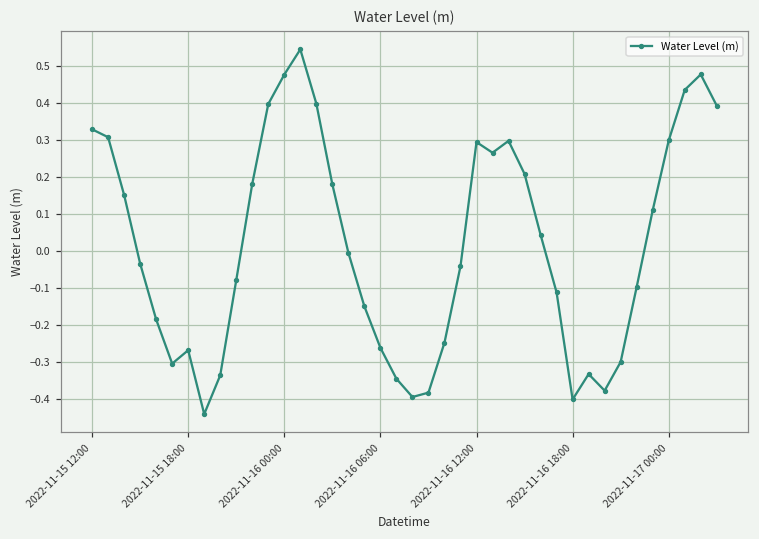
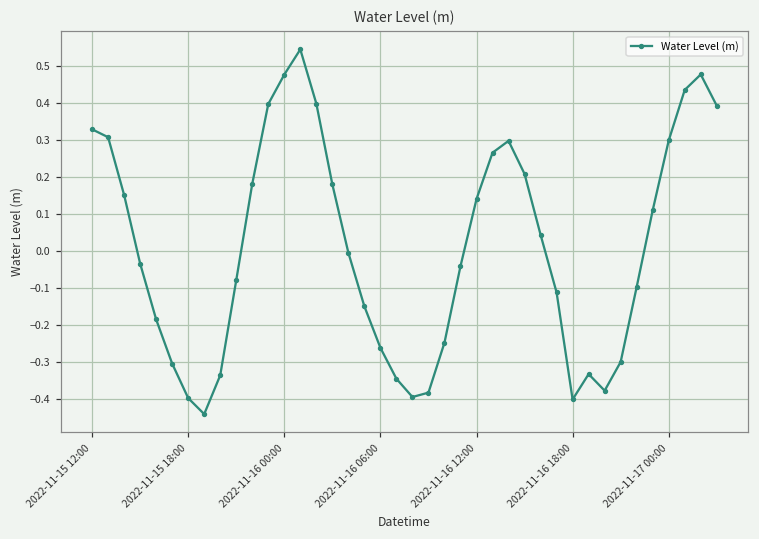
  {
    "2022-11-15 12:00": 0.33,
-   "2022-11-15 18:00": -0.27,
+   "2022-11-15 18:00": -0.40,
    "2022-11-16 00:00": 0.48,
    "2022-11-16 06:00": -0.26,
-   "2022-11-16 12:00": 0.29,
+   "2022-11-16 12:00": 0.14,
    "2022-11-16 18:00": -0.40,
    "2022-11-17 00:00": 0.30
  }
